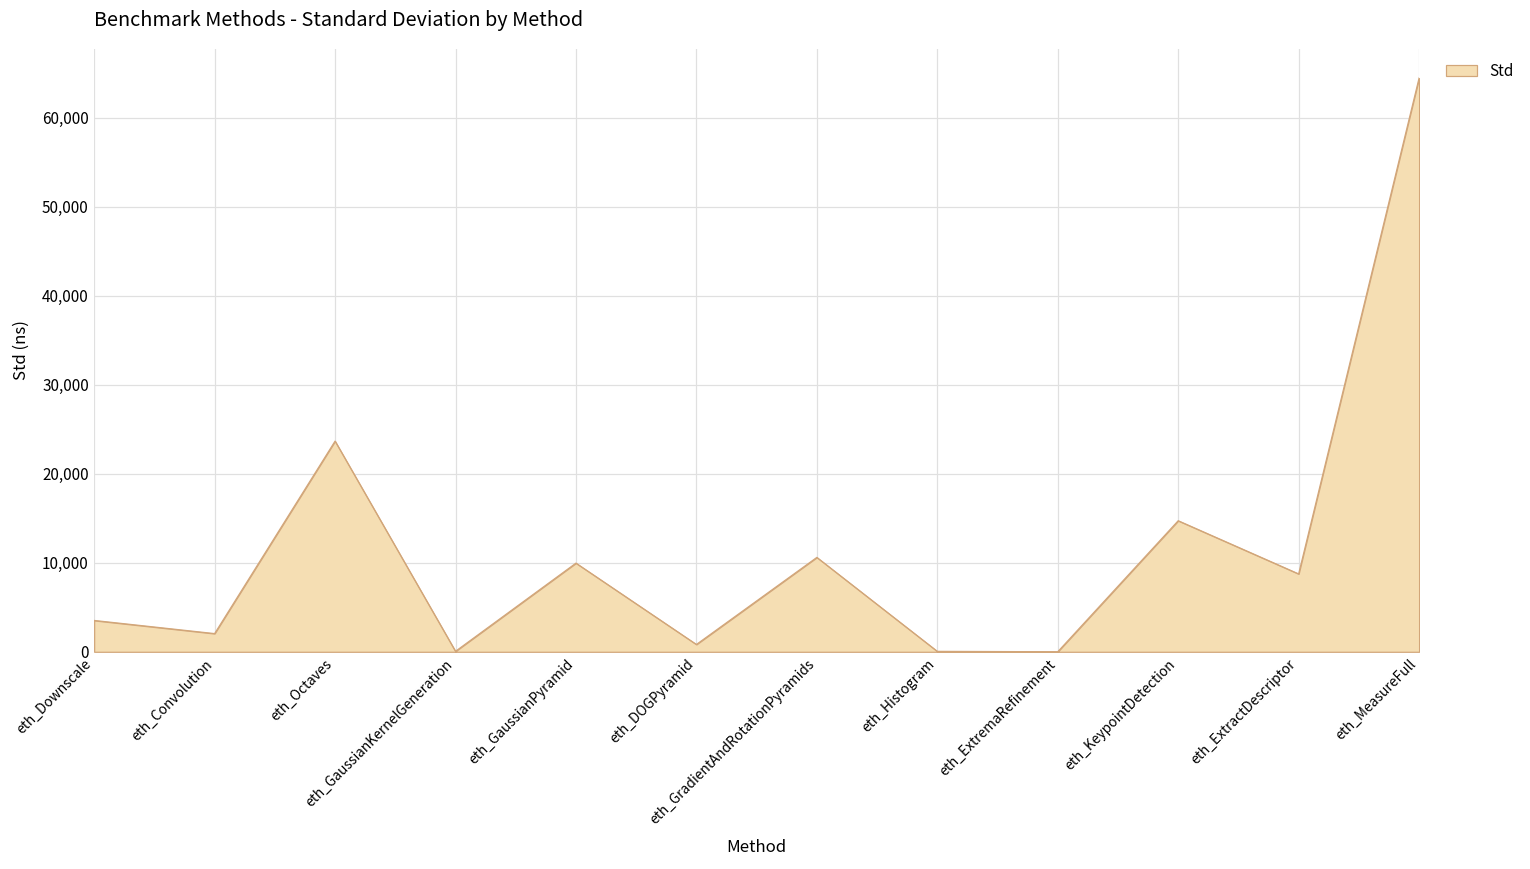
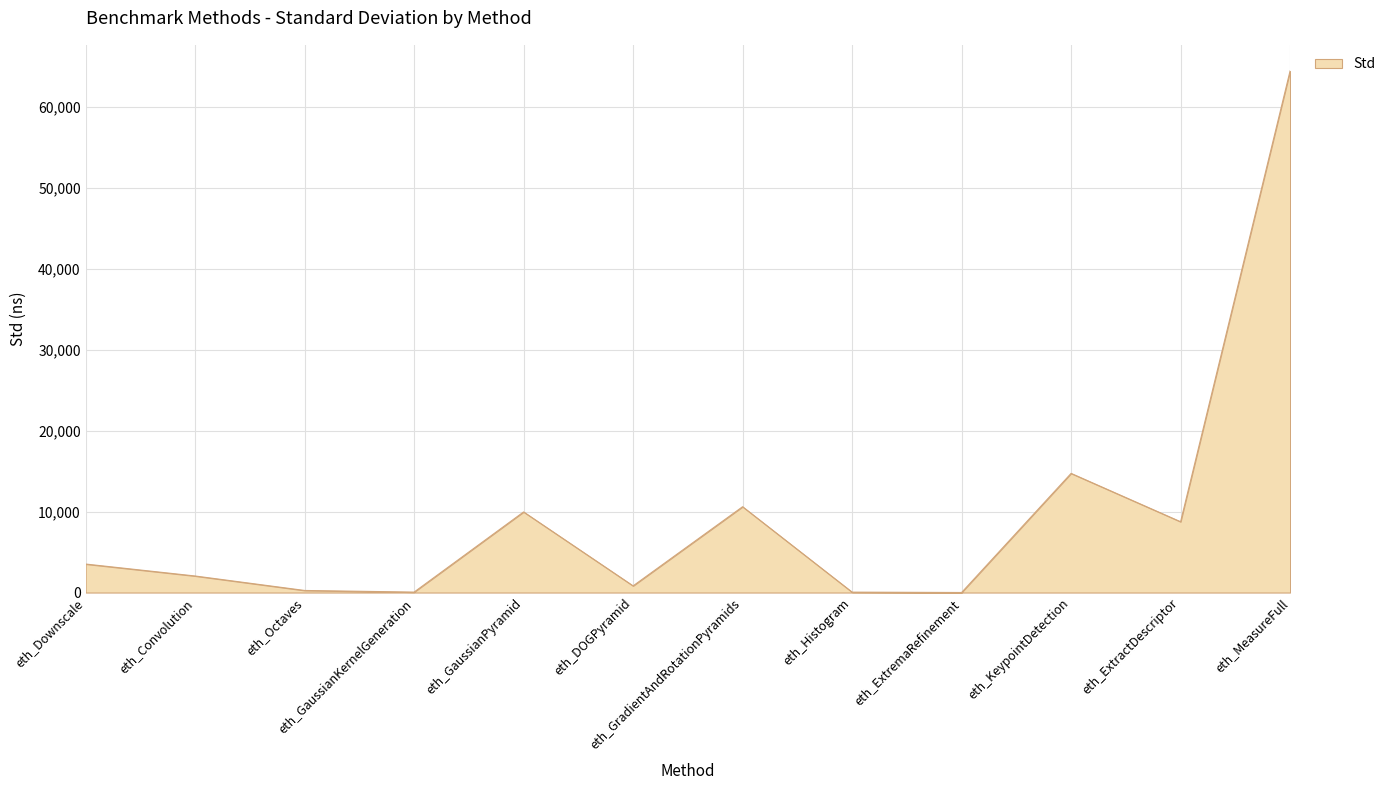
  {
    "eth_Downscale": "4,000",
    "eth_Convolution": "2,000",
-   "eth_Octaves": "24,000",
+   "eth_Octaves": "0",
    "eth_GaussianKernelGeneration": "0",
    "eth_GaussianPyramid": "10,000",
    "eth_DOGPyramid": "1,000",
    "eth_GradientAndRotationPyramids": "11,000",
    "eth_Histogram": "0",
    "eth_ExtremaRefinement": "0",
    "eth_KeypointDetection": "15,000",
    "eth_ExtractDescriptor": "9,000",
    "eth_MeasureFull": "64,000"
  }
